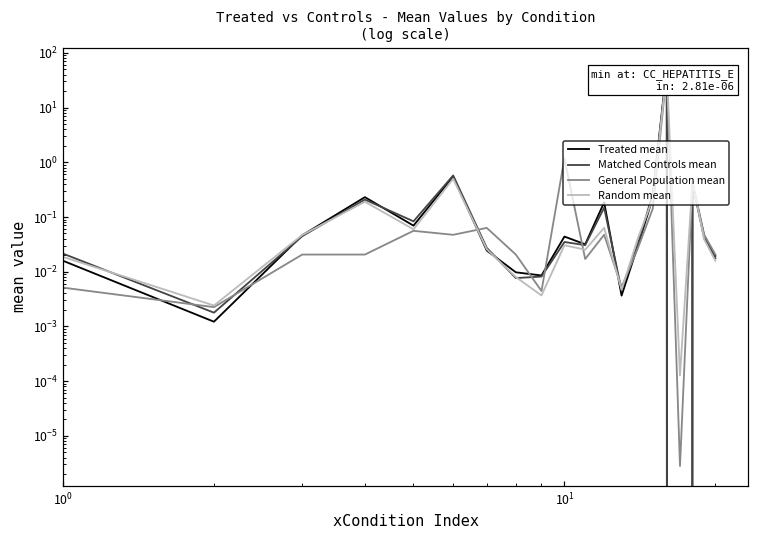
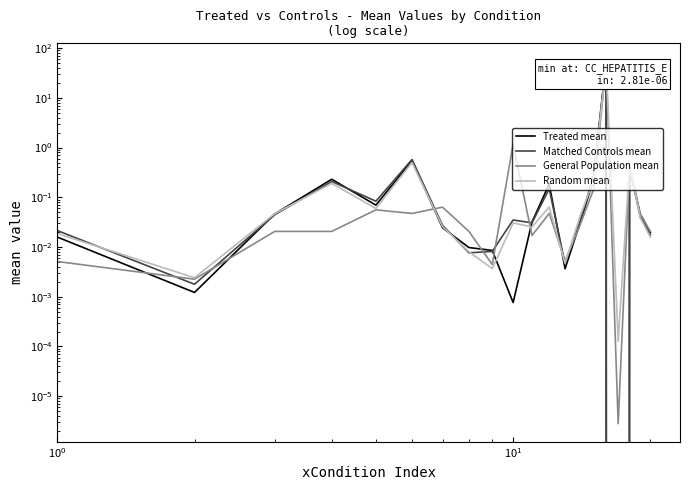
  {
    "Treated mean": {
      "10^0": 0.016,
-     "10^1": 0.04
+     "10^1": 0.0008
    },
    "Matched Controls mean": {
      "10^0": 0.021,
      "10^1": 0.03
    },
    "General Population mean": {
      "10^0": 0.005
    },
    "Random mean": {
      "10^0": 0.019,
      "10^1": 0.03
    }
  }
